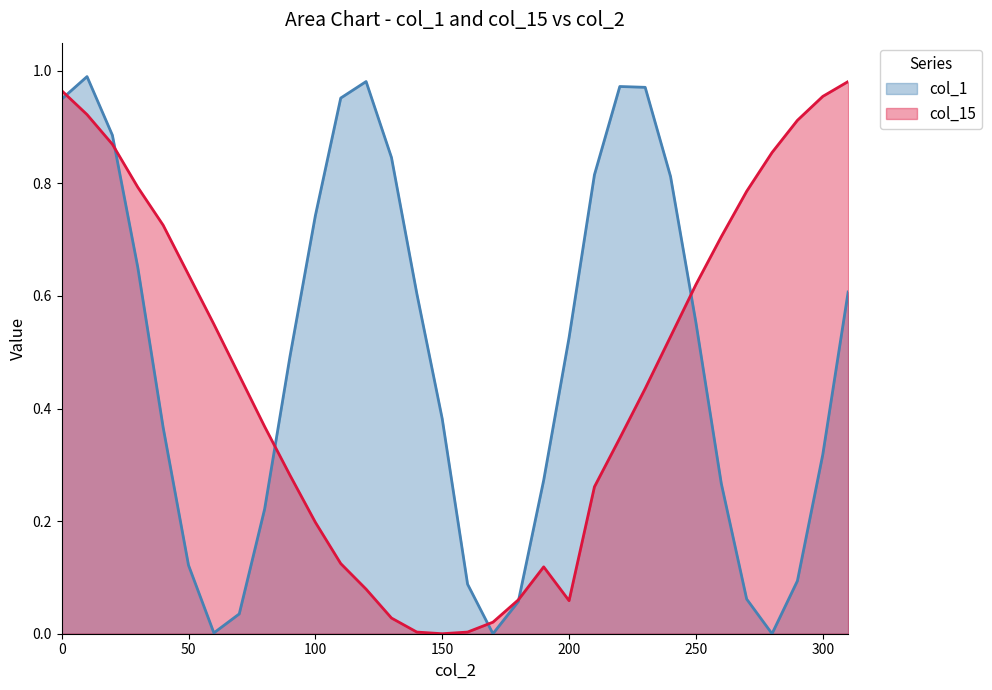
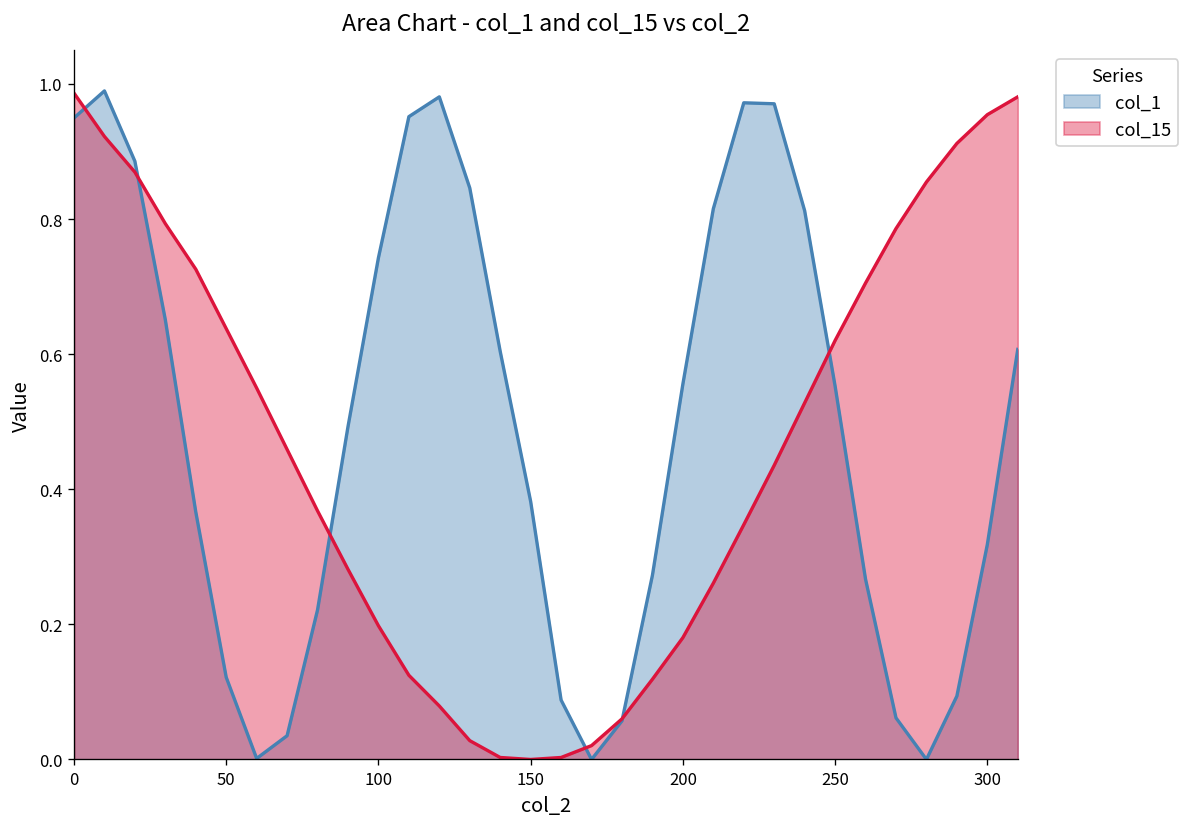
  {
    "col_1": {
      "0": 0.95,
      "50": 0.12,
      "100": 0.74,
      "150": 0.38,
-     "200": 0.53,
+     "200": 0.56,
      "250": 0.55,
      "300": 0.32
    },
    "col_15": {
-     "0": 0.96,
+     "0": 0.99,
      "50": 0.64,
      "100": 0.20,
      "150": 0.00,
-     "200": 0.06,
+     "200": 0.18,
      "250": 0.62,
      "300": 0.95
    }
  }
